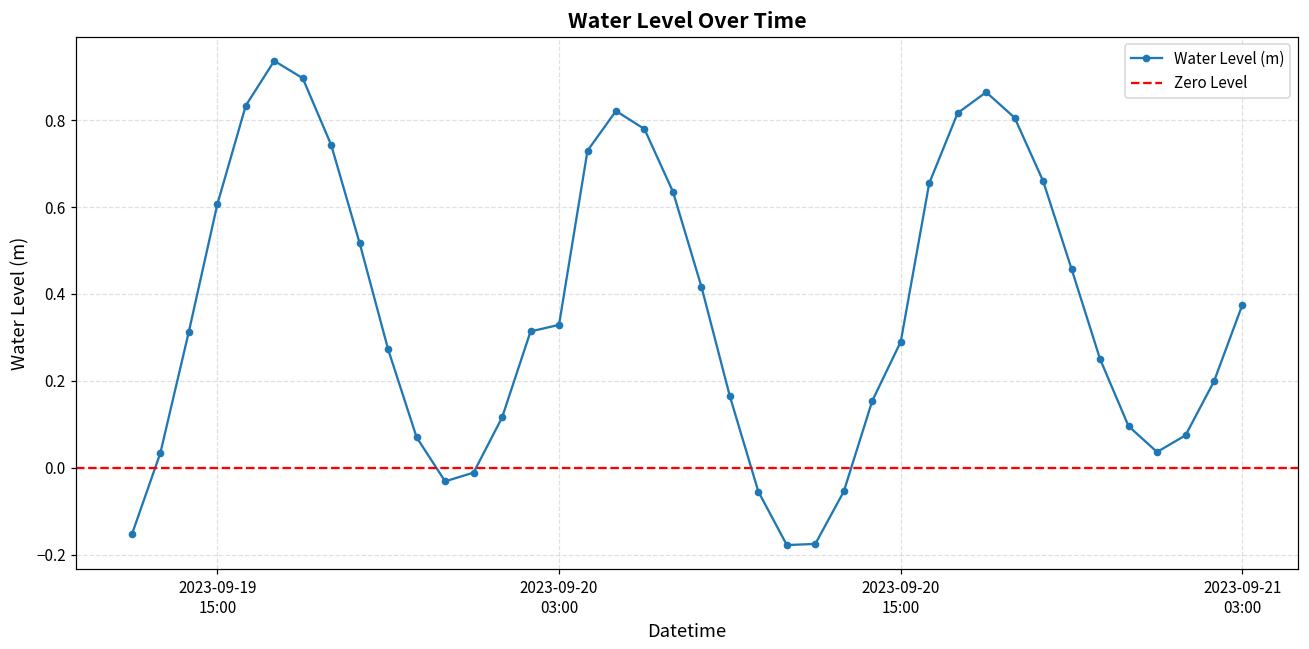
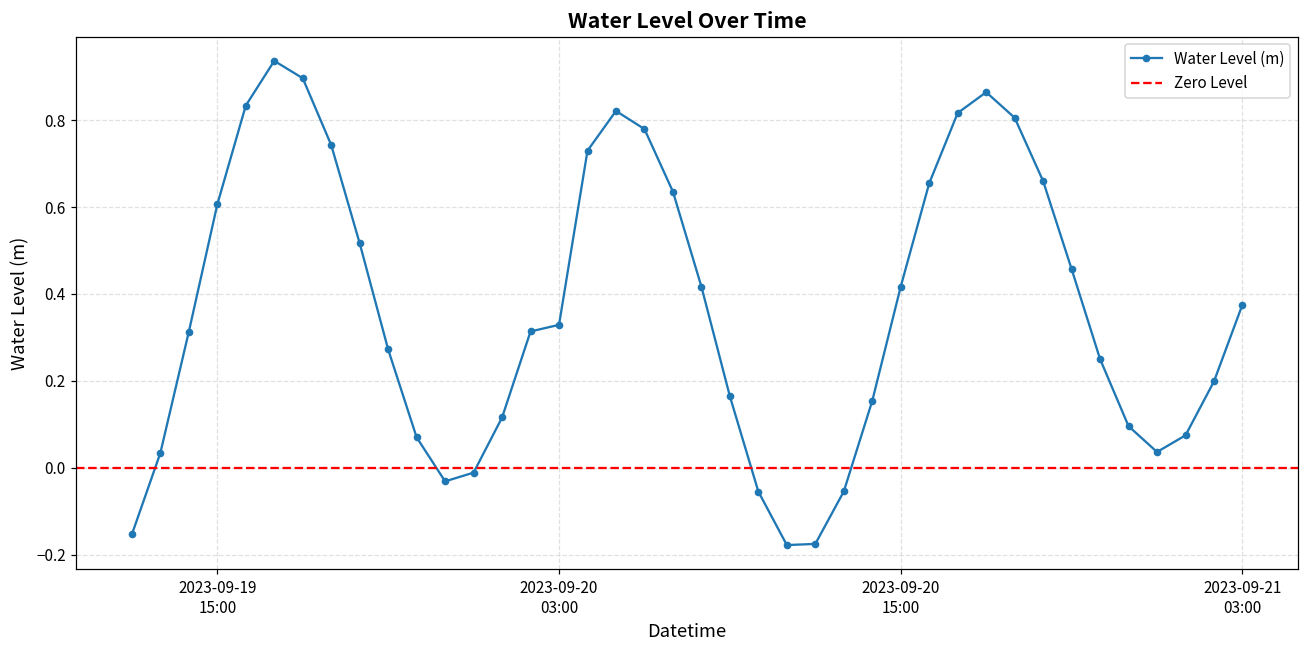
  {
    "2023-09-19 15:00": 0.61,
    "2023-09-20 03:00": 0.33,
-   "2023-09-20 15:00": 0.29,
+   "2023-09-20 15:00": 0.42,
    "2023-09-21 03:00": 0.38
  }
